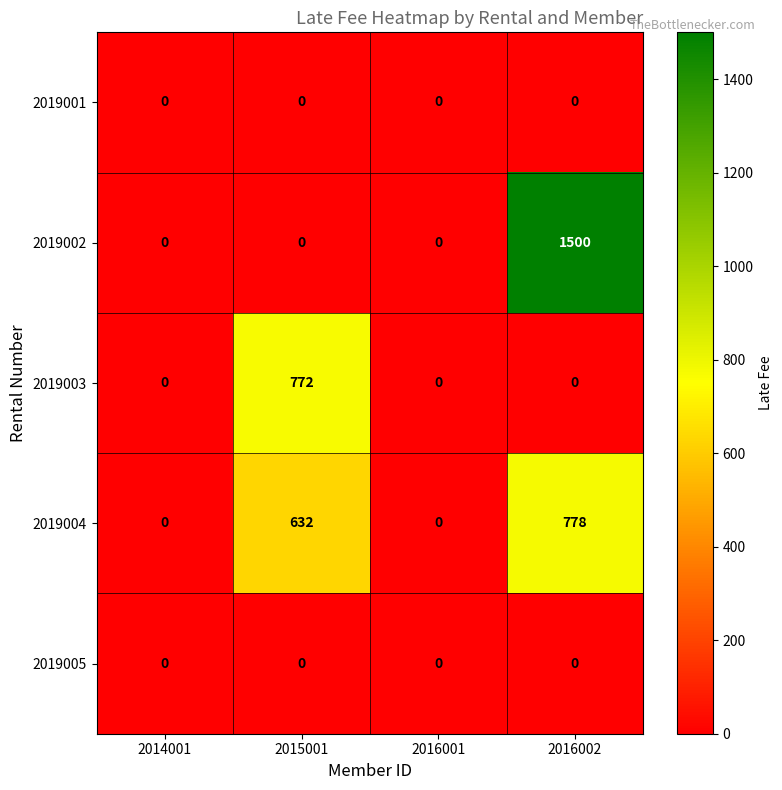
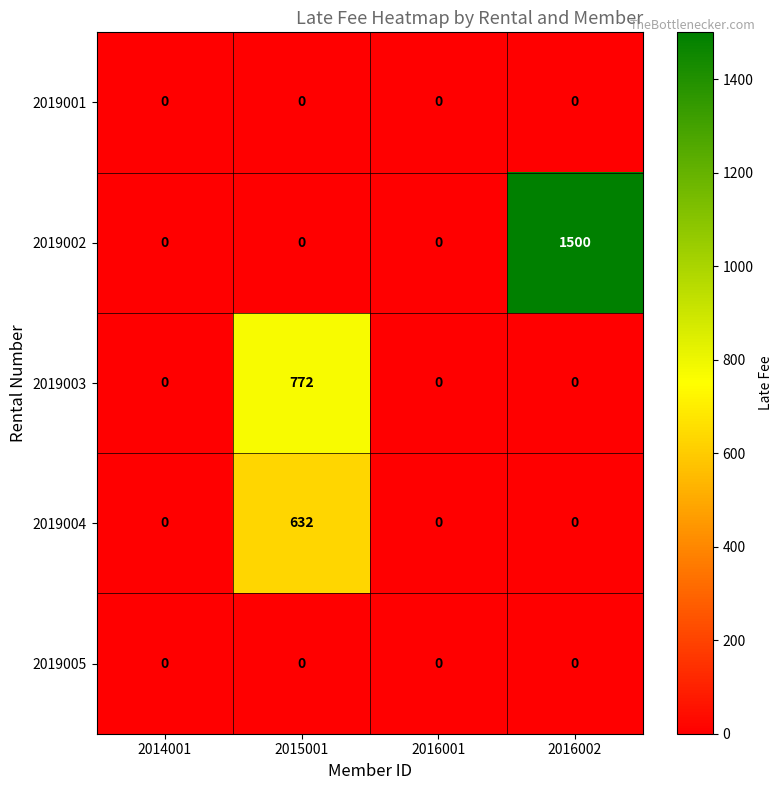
  {
    "2019001": {
      "2014001": 0,
      "2015001": 0,
      "2016001": 0,
      "2016002": 0
    },
    "2019002": {
      "2014001": 0,
      "2015001": 0,
      "2016001": 0,
      "2016002": 1500
    },
    "2019003": {
      "2014001": 0,
      "2015001": 772,
      "2016001": 0,
      "2016002": 0
    },
    "2019004": {
      "2014001": 0,
      "2015001": 632,
      "2016001": 0,
-     "2016002": 778
+     "2016002": 0
    },
    "2019005": {
      "2014001": 0,
      "2015001": 0,
      "2016001": 0,
      "2016002": 0
    }
  }
